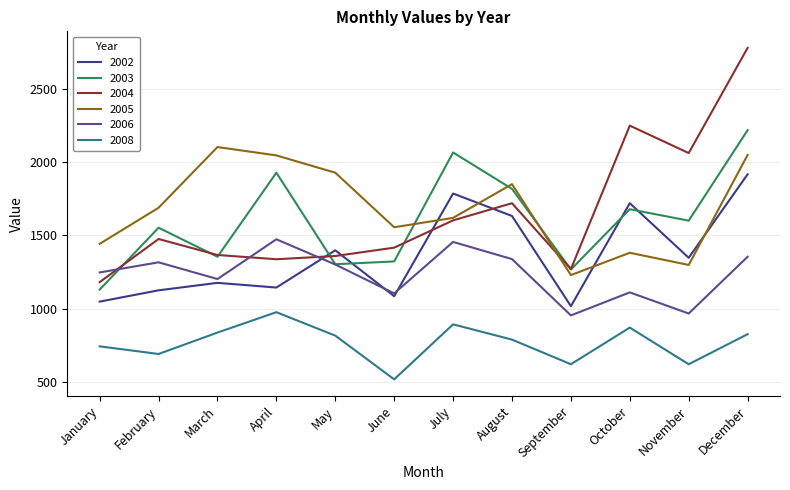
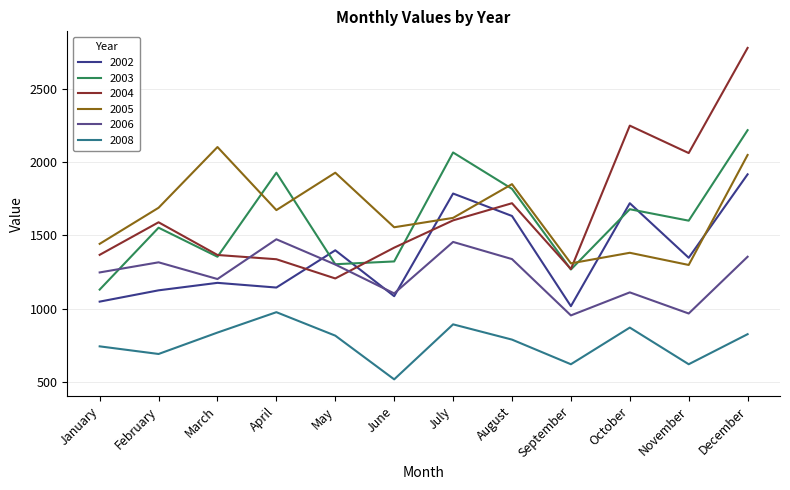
  {
    "2004": {
-     "January": 1180,
-     "February": 1470,
+     "January": 1370,
+     "February": 1590,
      "April": 1340,
-     "May": 1360,
+     "May": 1210,
      "June": 1420,
      "August": 1720,
      "October": 2250,
      "November": 2060,
      "December": 2780
    },
    "2005": {
      "January": 1440,
      "February": 1690,
      "March": 2100,
-     "April": 2040,
+     "April": 1670,
      "May": 1930,
      "June": 1550,
      "August": 1850,
-     "September": 1230,
+     "September": 1310,
      "October": 1380,
      "November": 1300,
      "December": 2050
    }
  }
